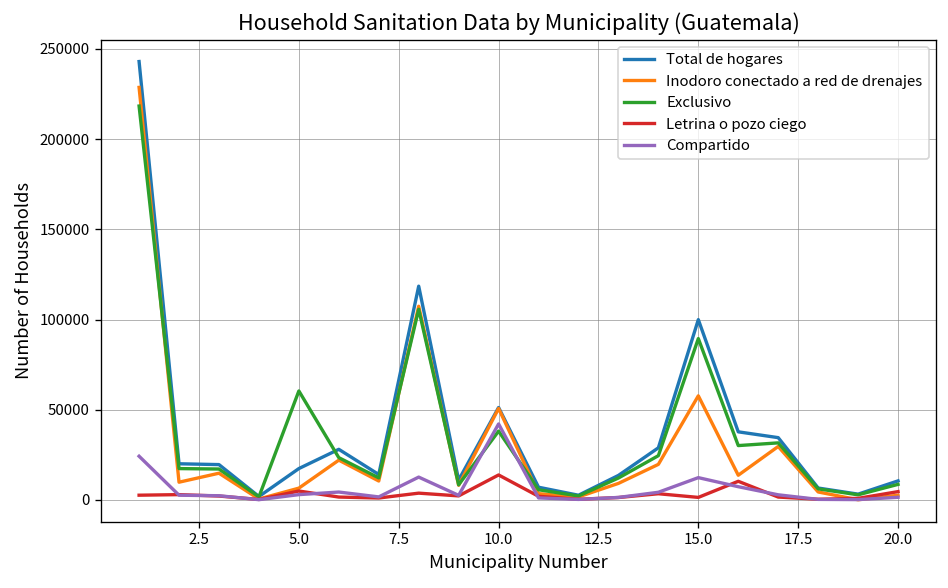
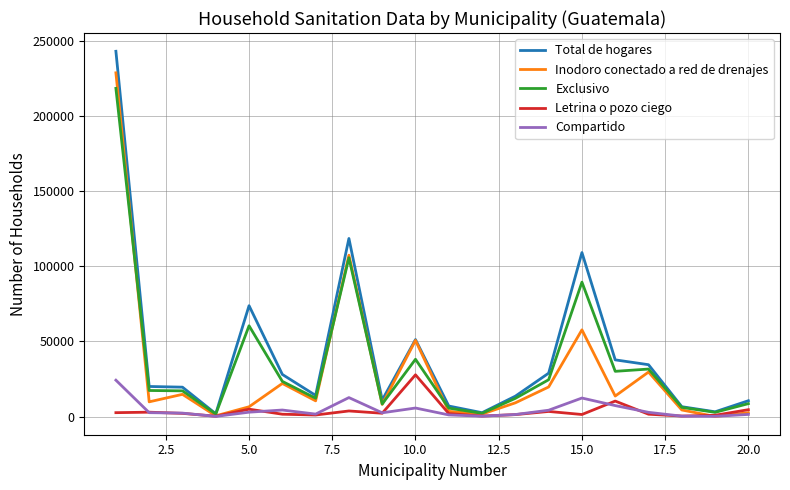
  {
    "Total de hogares": {
-     "5.0": 17000,
-     "15.0": 100000,
+     "5.0": 74000,
+     "15.0": 109000,
      "20.0": 11000
    },
    "Inodoro conectado a red de drenajes": {
      "15.0": 58000
    },
    "Exclusivo": {
      "5.0": 60000,
      "10.0": 38000,
      "15.0": 89000,
      "20.0": 9000
    },
    "Letrina o pozo ciego": {
-     "10.0": 14000,
+     "10.0": 28000,
      "15.0": 1000,
      "20.0": 5000
    },
    "Compartido": {
      "5.0": 3000,
-     "10.0": 42000,
+     "10.0": 6000,
      "15.0": 12000
    }
  }
